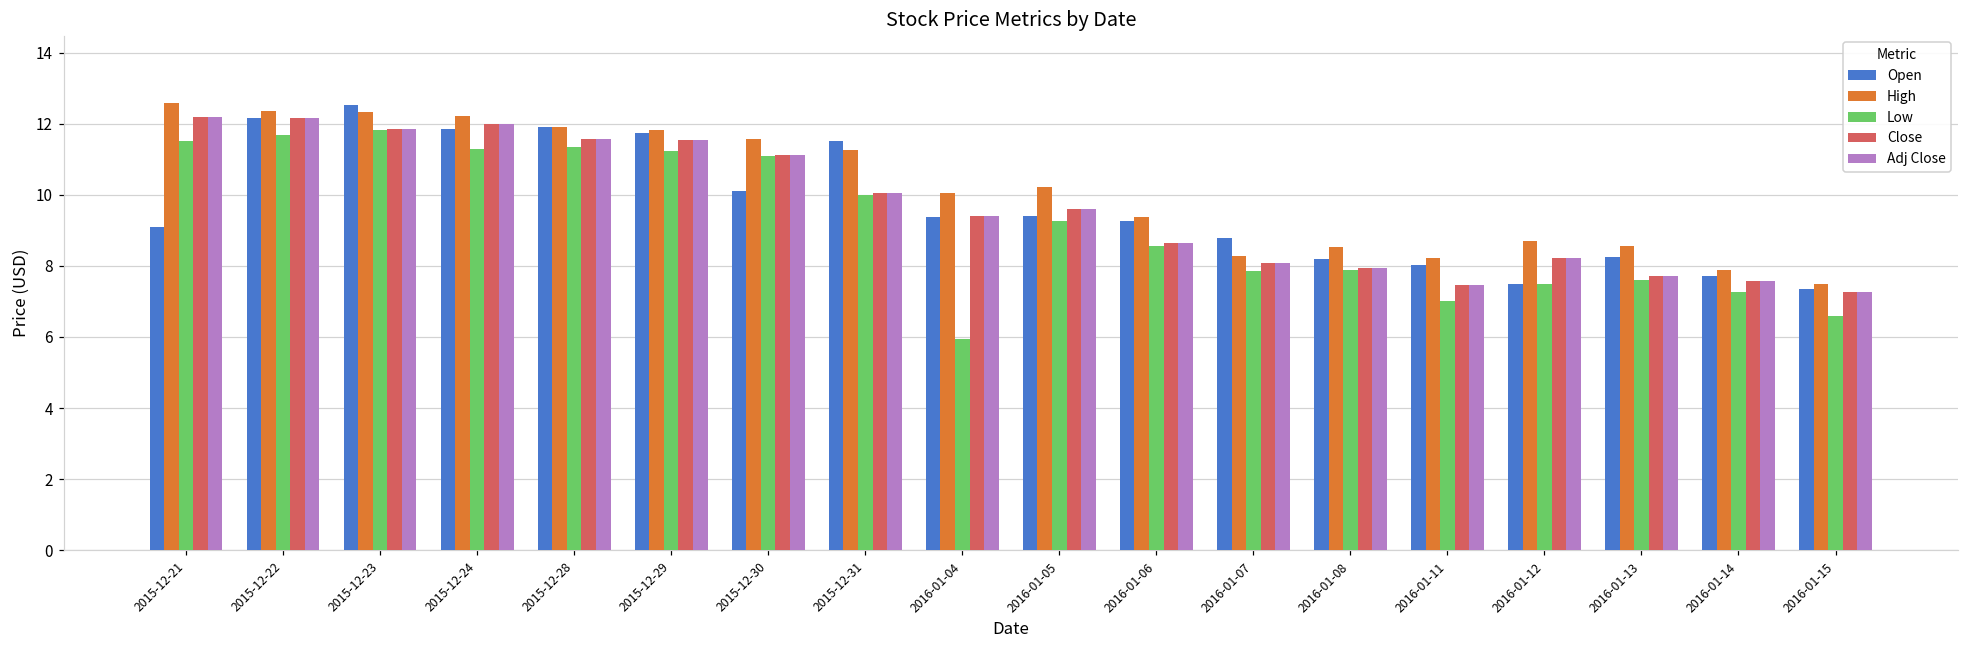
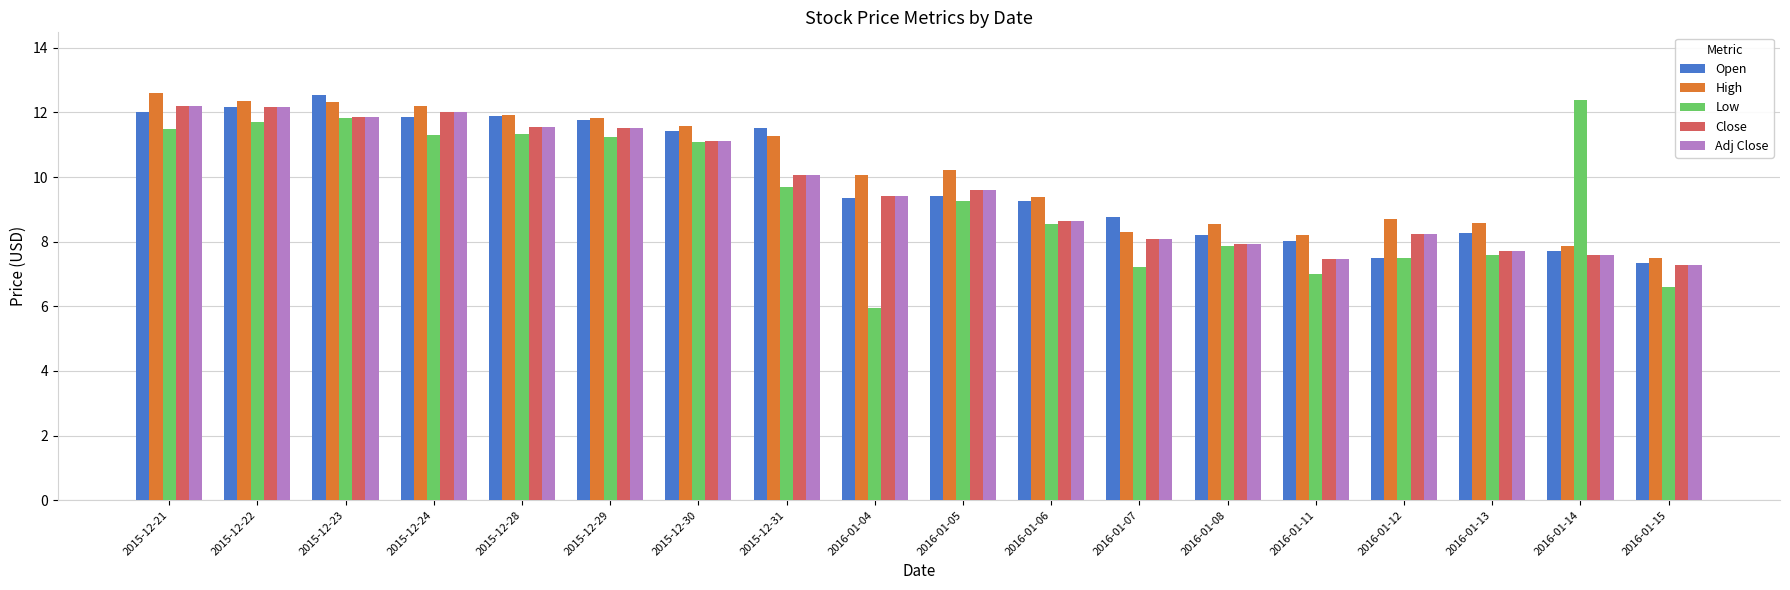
  {
    "Open": {
-     "2015-12-21": 9.1,
+     "2015-12-21": 12.0,
      "2015-12-22": 12.2,
      "2015-12-23": 12.5,
      "2015-12-24": 11.9,
      "2015-12-28": 11.9,
      "2015-12-29": 11.8,
-     "2015-12-30": 10.1,
+     "2015-12-30": 11.4,
      "2015-12-31": 11.5,
      "2016-01-04": 9.4,
      "2016-01-05": 9.4,
      "2016-01-06": 9.3,
      "2016-01-07": 8.8,
      "2016-01-08": 8.2,
      "2016-01-11": 8.0,
      "2016-01-12": 7.5,
      "2016-01-13": 8.3,
      "2016-01-14": 7.7,
      "2016-01-15": 7.3
    },
    "Low": {
      "2015-12-21": 11.5,
      "2015-12-22": 11.7,
      "2015-12-23": 11.8,
      "2015-12-24": 11.3,
      "2015-12-28": 11.3,
      "2015-12-29": 11.2,
      "2015-12-30": 11.1,
-     "2015-12-31": 10.0,
+     "2015-12-31": 9.7,
      "2016-01-04": 5.9,
      "2016-01-05": 9.3,
      "2016-01-06": 8.6,
-     "2016-01-07": 7.9,
+     "2016-01-07": 7.2,
      "2016-01-08": 7.9,
      "2016-01-11": 7.0,
      "2016-01-12": 7.5,
      "2016-01-13": 7.6,
-     "2016-01-14": 7.3,
+     "2016-01-14": 12.4,
      "2016-01-15": 6.6
    },
    "Adj Close": {
      "2015-12-21": 12.2,
      "2015-12-22": 12.2,
      "2015-12-23": 11.9,
      "2015-12-24": 12.0,
      "2015-12-28": 11.6,
      "2015-12-29": 11.5,
      "2015-12-30": 11.1,
      "2015-12-31": 10.1,
      "2016-01-04": 9.4,
      "2016-01-05": 9.6,
      "2016-01-06": 8.6,
      "2016-01-07": 8.1,
      "2016-01-08": 7.9,
      "2016-01-11": 7.5,
      "2016-01-12": 8.2,
      "2016-01-13": 7.7,
      "2016-01-14": 7.6,
      "2016-01-15": 7.3
    }
  }
